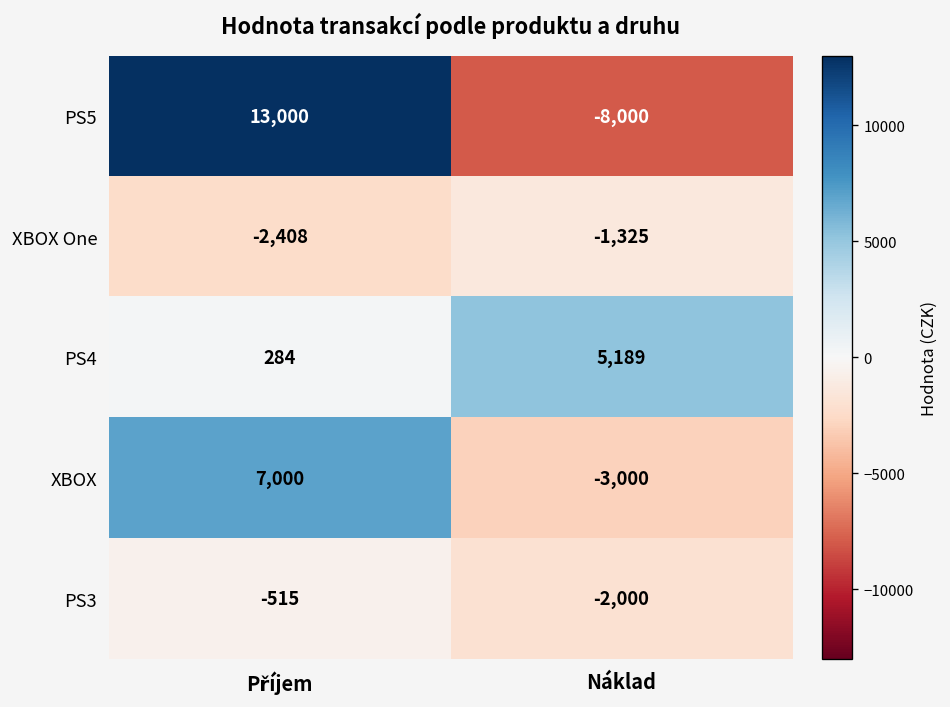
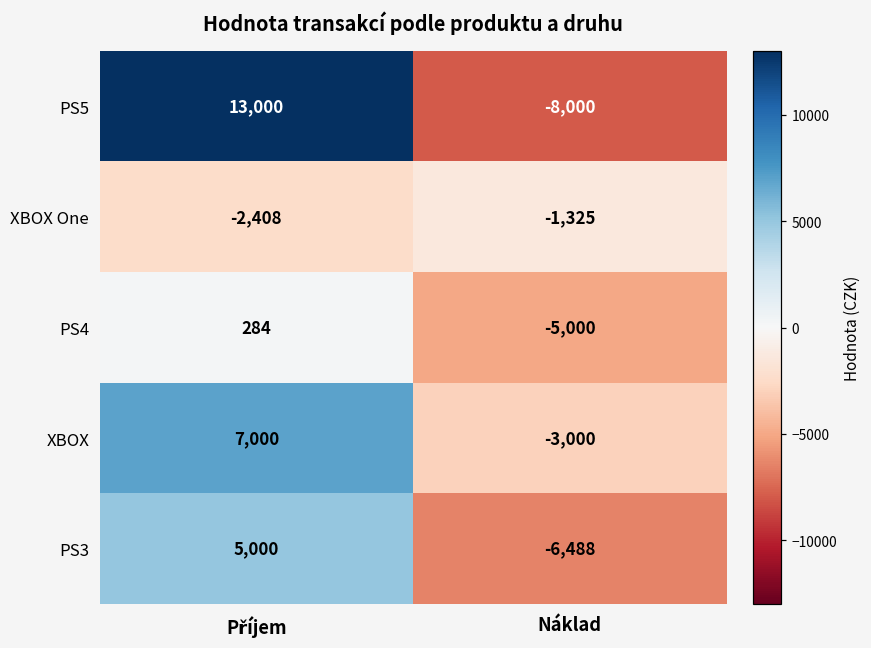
  {
    "PS5": {
      "Příjem": "13,000",
      "Náklad": "-8,000"
    },
    "XBOX One": {
      "Příjem": "-2,408",
      "Náklad": "-1,325"
    },
    "PS4": {
      "Příjem": "284",
-     "Náklad": "5,189"
+     "Náklad": "-5,000"
    },
    "XBOX": {
      "Příjem": "7,000",
      "Náklad": "-3,000"
    },
    "PS3": {
-     "Příjem": "-515",
-     "Náklad": "-2,000"
+     "Příjem": "5,000",
+     "Náklad": "-6,488"
    }
  }
